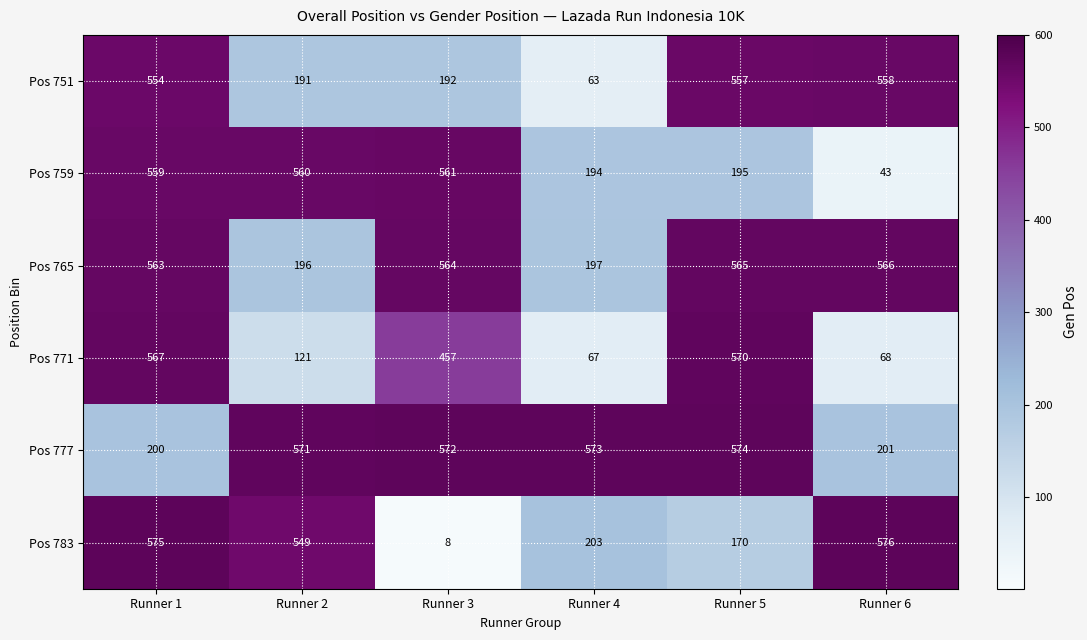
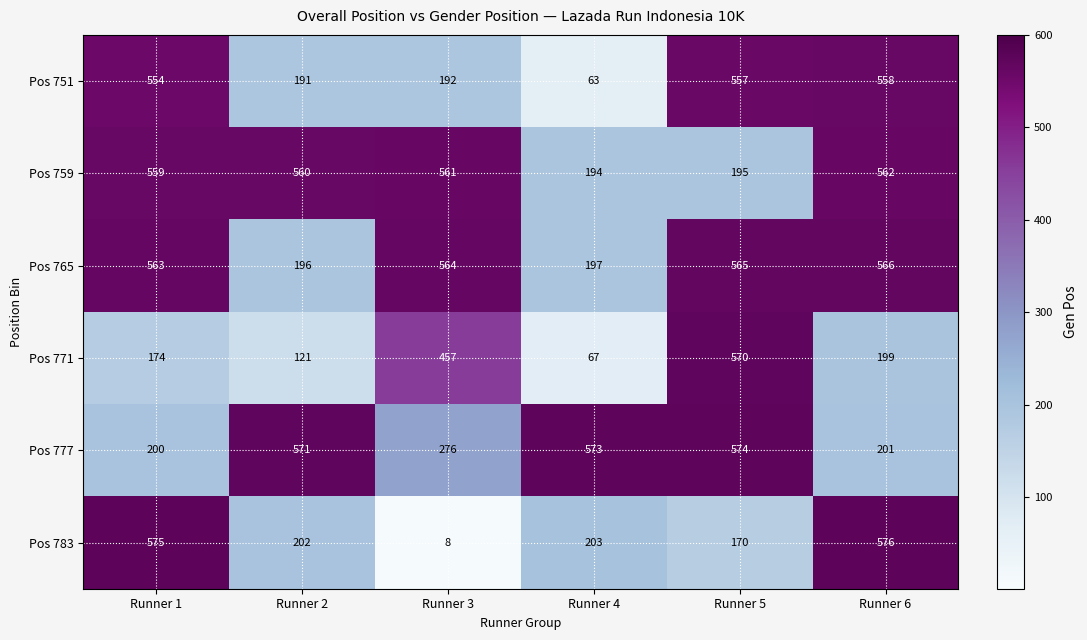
  {
    "Pos 751": {
      "Runner 1": 554,
      "Runner 2": 191,
      "Runner 3": 192,
      "Runner 4": 63,
      "Runner 5": 557,
      "Runner 6": 558
    },
    "Pos 759": {
      "Runner 1": 559,
      "Runner 2": 560,
      "Runner 3": 561,
      "Runner 4": 194,
      "Runner 5": 195,
-     "Runner 6": 43
+     "Runner 6": 562
    },
    "Pos 765": {
      "Runner 1": 563,
      "Runner 2": 196,
      "Runner 3": 564,
      "Runner 4": 197,
      "Runner 5": 565,
      "Runner 6": 566
    },
    "Pos 771": {
-     "Runner 1": 567,
+     "Runner 1": 174,
      "Runner 2": 121,
      "Runner 3": 457,
      "Runner 4": 67,
      "Runner 5": 570,
-     "Runner 6": 68
+     "Runner 6": 199
    },
    "Pos 777": {
      "Runner 1": 200,
      "Runner 2": 571,
-     "Runner 3": 572,
+     "Runner 3": 276,
      "Runner 4": 573,
      "Runner 5": 574,
      "Runner 6": 201
    },
    "Pos 783": {
      "Runner 1": 575,
-     "Runner 2": 549,
+     "Runner 2": 202,
      "Runner 3": 8,
      "Runner 4": 203,
      "Runner 5": 170,
      "Runner 6": 576
    }
  }
